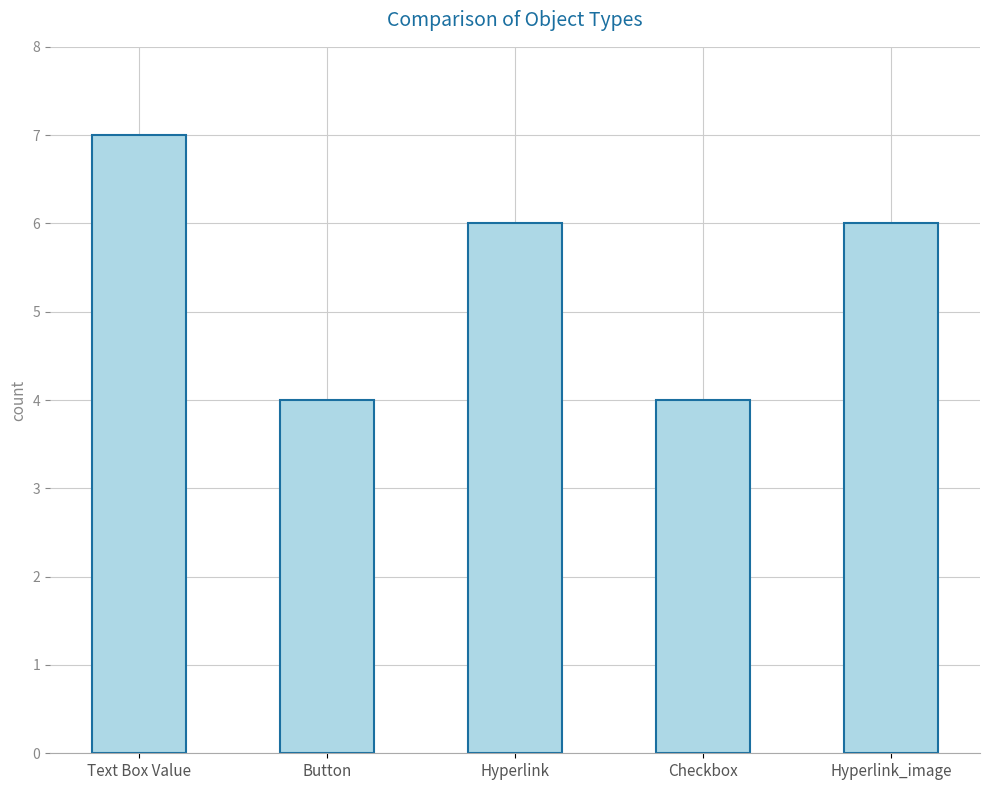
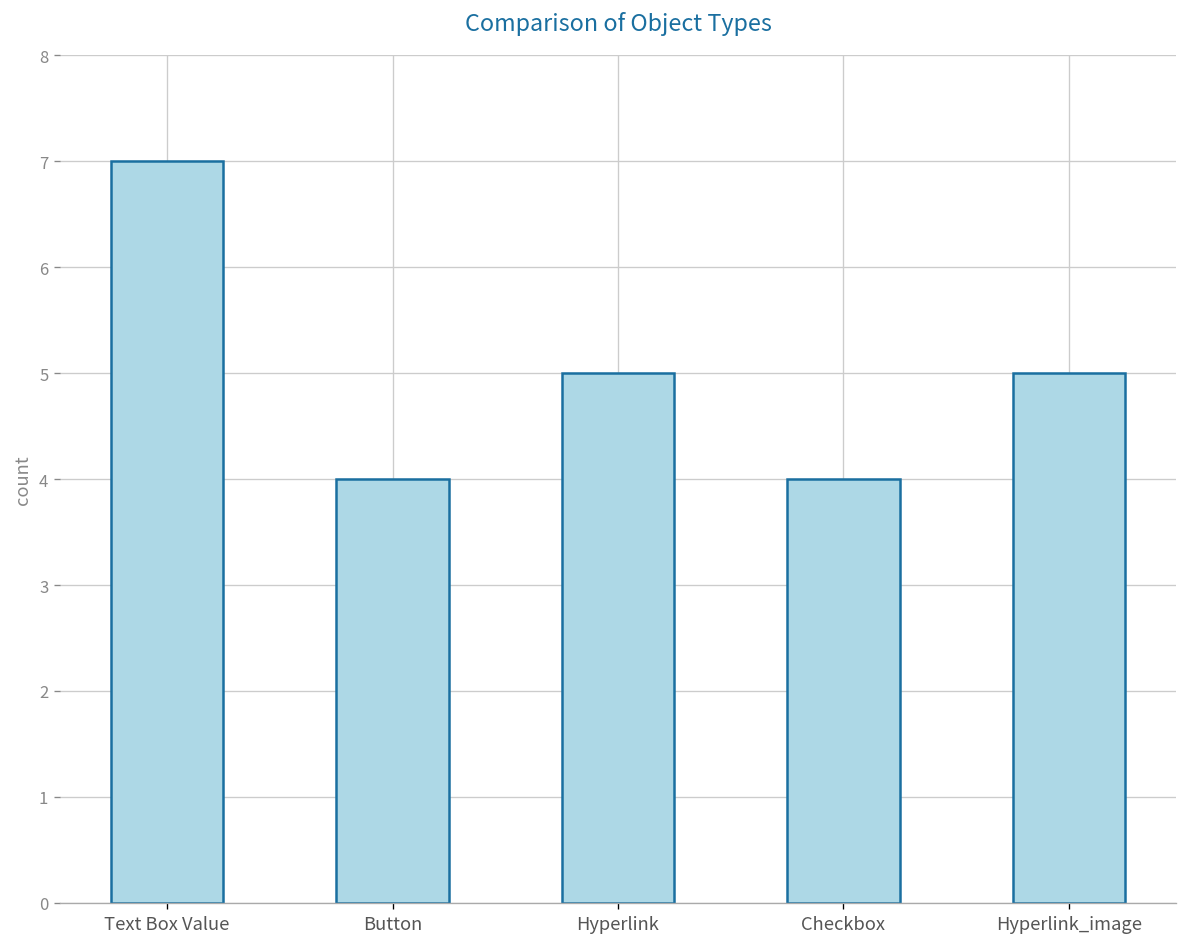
  {
    "Text Box Value": 7,
    "Button": 4,
-   "Hyperlink": 6,
+   "Hyperlink": 5,
    "Checkbox": 4,
-   "Hyperlink_image": 6
+   "Hyperlink_image": 5
  }
